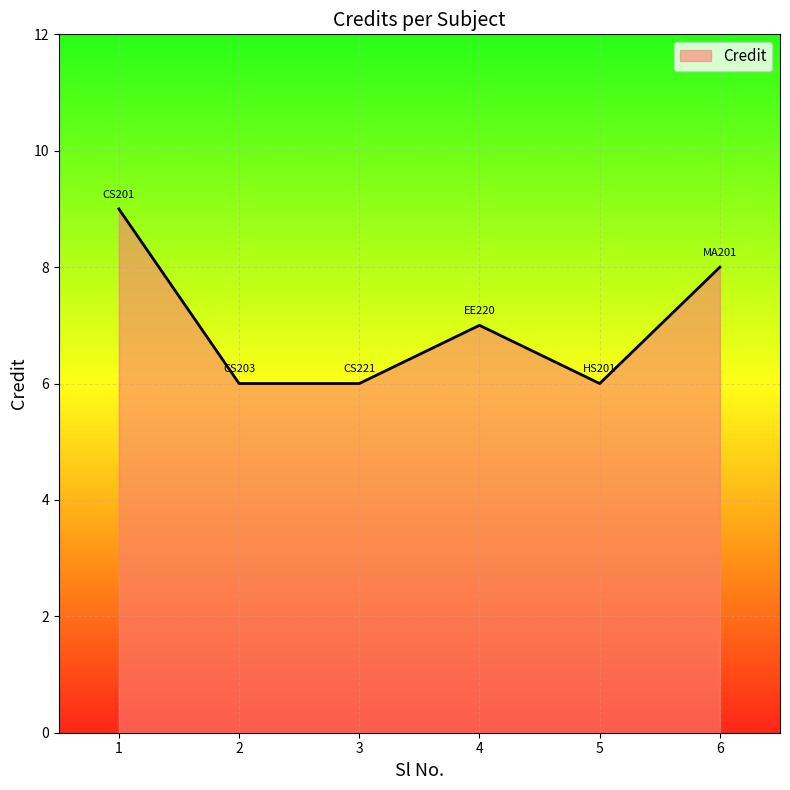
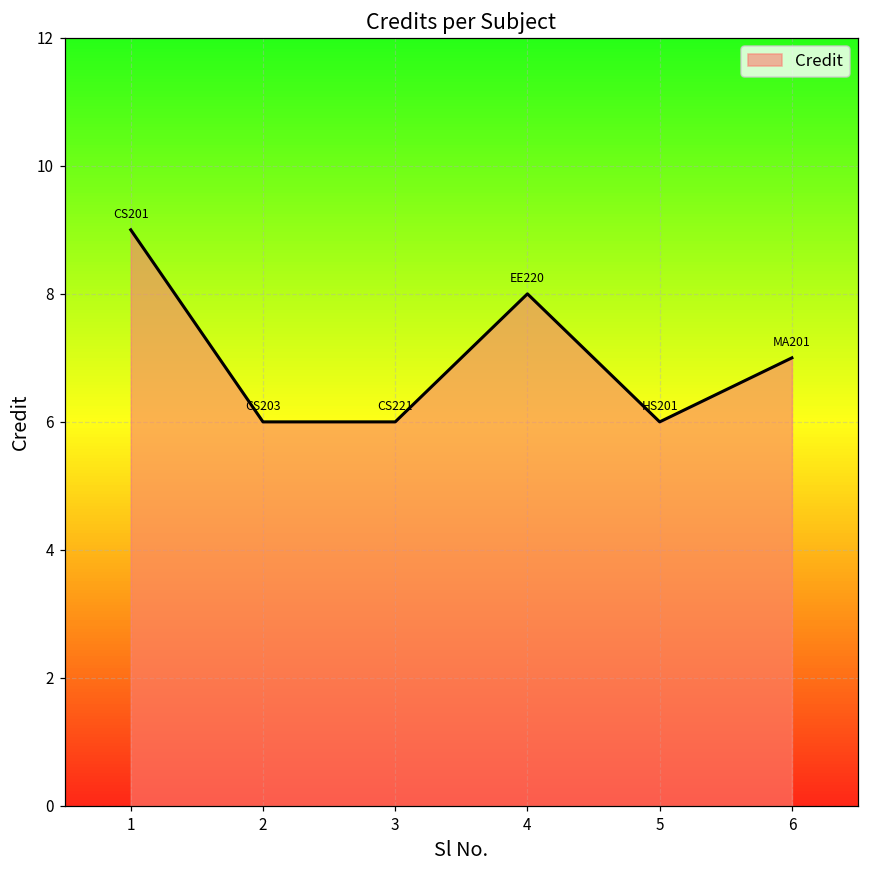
  {
    "1": 9,
    "2": 6,
    "3": 6,
-   "4": 7,
+   "4": 8,
    "5": 6,
-   "6": 8
+   "6": 7
  }
